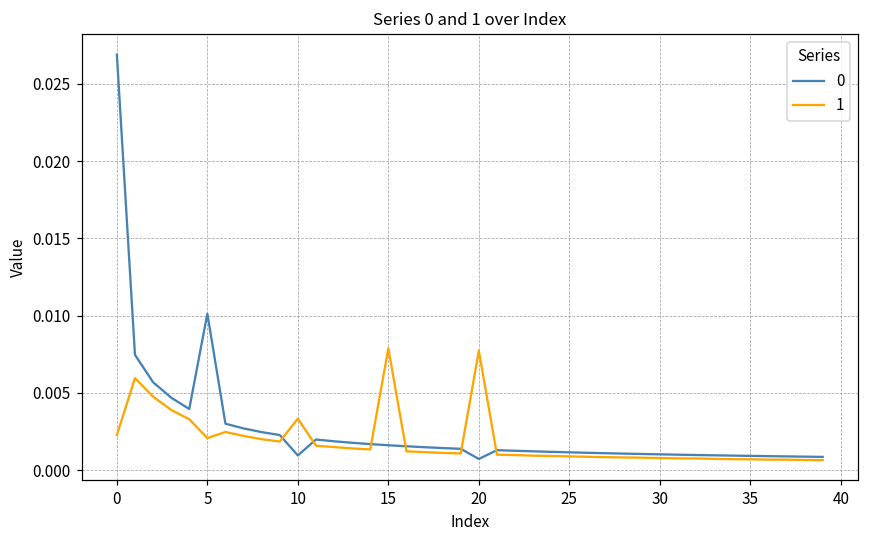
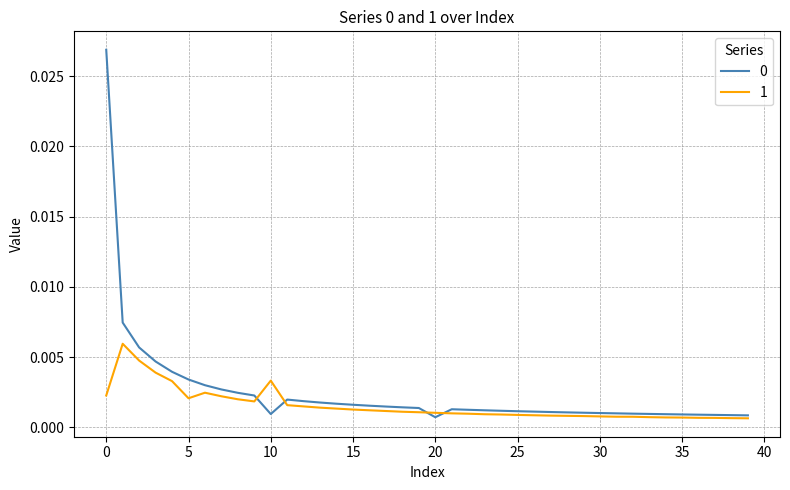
  {
    "0": {
      "0": 0.0269,
-     "5": 0.0101,
+     "5": 0.0034,
      "10": 0.0010,
      "15": 0.0016,
      "20": 0.0007,
      "25": 0.0012,
      "30": 0.0010,
      "35": 0.0009
    },
    "1": {
      "0": 0.0023,
      "5": 0.0021,
      "10": 0.0033,
-     "15": 0.0079,
-     "20": 0.0077,
+     "15": 0.0013,
+     "20": 0.0010,
      "25": 0.0009,
      "30": 0.0008,
      "35": 0.0007
    }
  }
